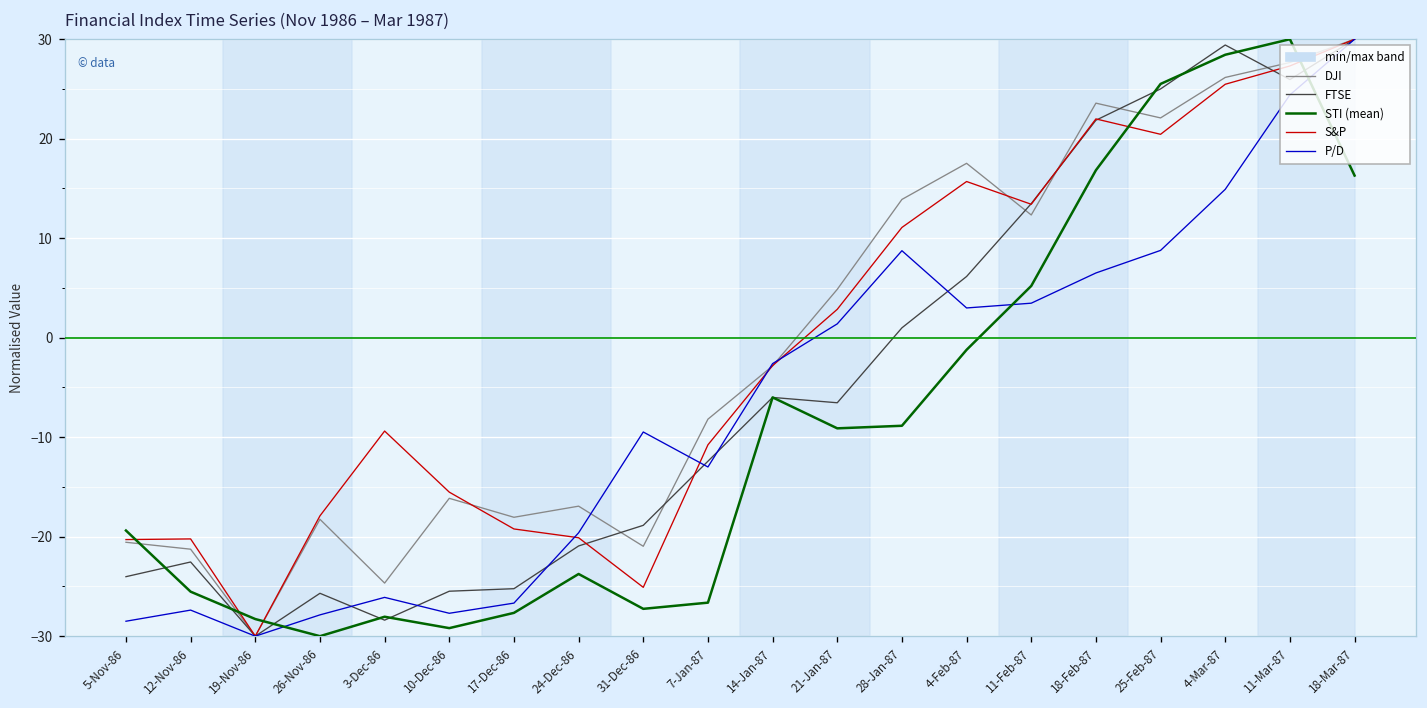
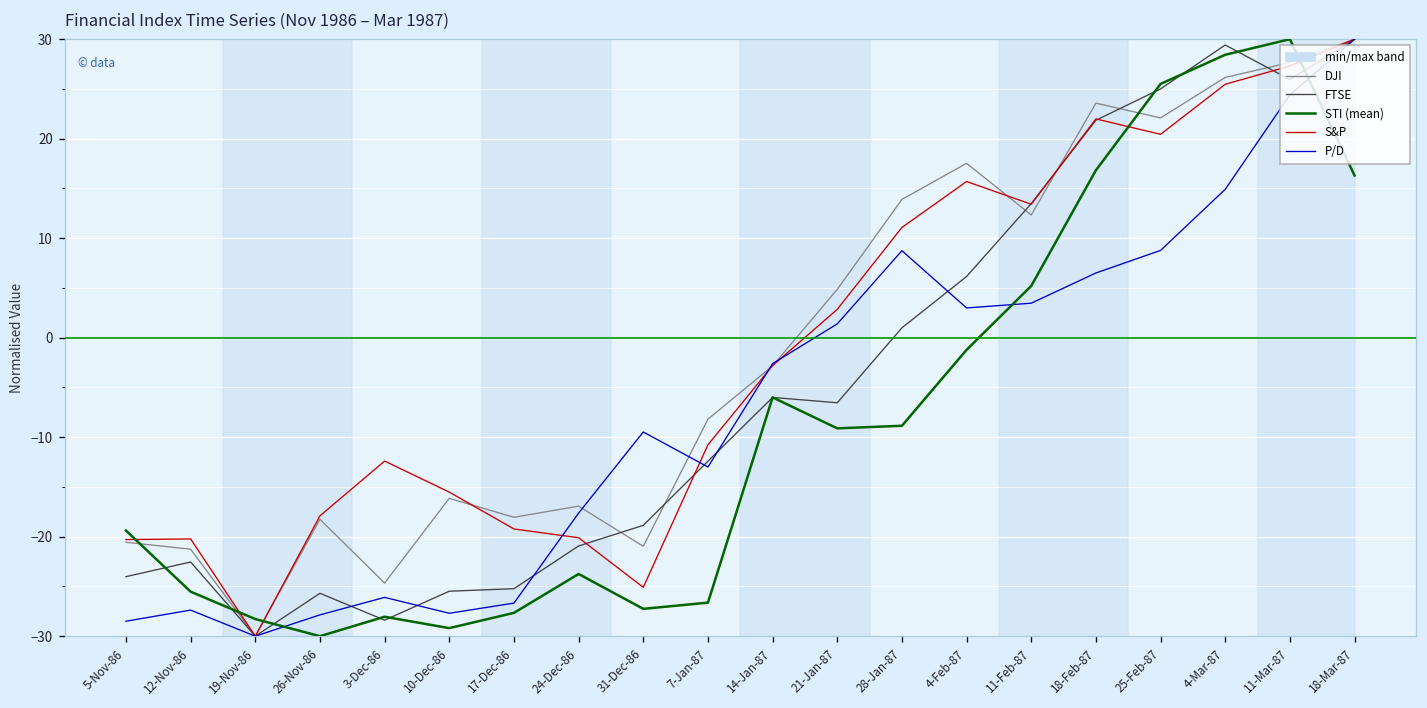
  {
    "DJI": {
      "12-Nov-86": -21,
      "26-Nov-86": -18,
      "3-Dec-86": -25,
      "10-Dec-86": -16,
      "17-Dec-86": -18,
      "24-Dec-86": -17,
      "31-Dec-86": -21,
      "7-Jan-87": -8,
      "21-Jan-87": 5,
      "28-Jan-87": 14,
      "4-Feb-87": 18,
      "11-Feb-87": 12,
      "18-Feb-87": 24,
      "25-Feb-87": 22,
      "4-Mar-87": 26
    },
    "FTSE": {
      "5-Nov-86": -24,
      "12-Nov-86": -23,
      "26-Nov-86": -26,
      "3-Dec-86": -28,
      "10-Dec-86": -25,
      "17-Dec-86": -25,
      "24-Dec-86": -21,
      "31-Dec-86": -19,
      "7-Jan-87": -12,
      "21-Jan-87": -7,
      "28-Jan-87": 1,
      "4-Feb-87": 6,
      "25-Feb-87": 25,
      "4-Mar-87": 29
    },
    "S&P": {
      "12-Nov-86": -20,
      "26-Nov-86": -18,
-     "3-Dec-86": -9,
+     "3-Dec-86": -12,
      "10-Dec-86": -16,
      "17-Dec-86": -19,
      "24-Dec-86": -20,
      "31-Dec-86": -25,
      "7-Jan-87": -11,
      "21-Jan-87": 3,
      "28-Jan-87": 11,
      "4-Feb-87": 16,
      "25-Feb-87": 20,
      "4-Mar-87": 25
    },
    "P/D": {
      "5-Nov-86": -28,
      "12-Nov-86": -27,
      "26-Nov-86": -28,
      "3-Dec-86": -26,
      "10-Dec-86": -28,
      "17-Dec-86": -27,
-     "24-Dec-86": -20,
+     "24-Dec-86": -18,
      "31-Dec-86": -9,
      "7-Jan-87": -13,
      "21-Jan-87": 1,
      "28-Jan-87": 9,
      "4-Feb-87": 3,
      "11-Feb-87": 3,
      "18-Feb-87": 7,
      "25-Feb-87": 9,
      "4-Mar-87": 15
    }
  }
